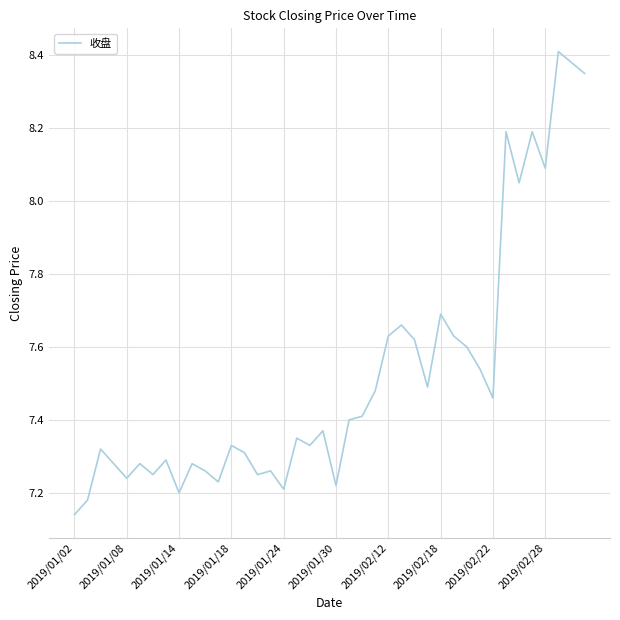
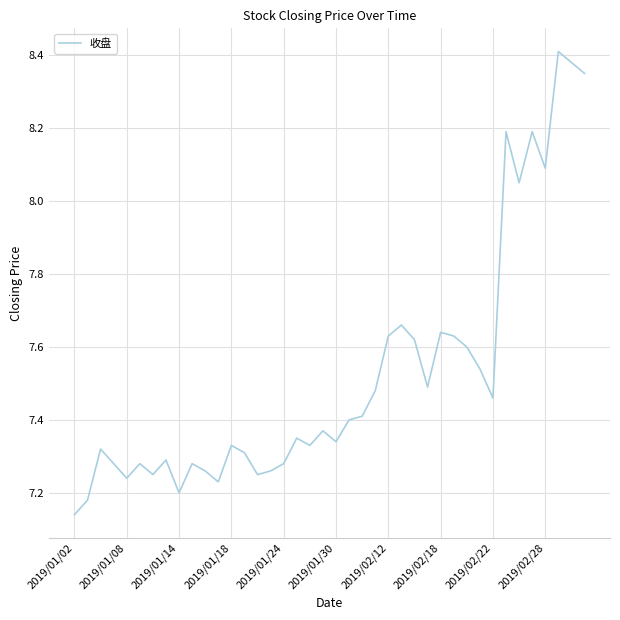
  {
    "2019/01/02": 7.14,
    "2019/01/08": 7.24,
    "2019/01/14": 7.20,
    "2019/01/18": 7.33,
-   "2019/01/24": 7.21,
-   "2019/01/30": 7.22,
+   "2019/01/24": 7.28,
+   "2019/01/30": 7.34,
    "2019/02/12": 7.63,
-   "2019/02/18": 7.69,
+   "2019/02/18": 7.64,
    "2019/02/22": 7.46,
    "2019/02/28": 8.09
  }
